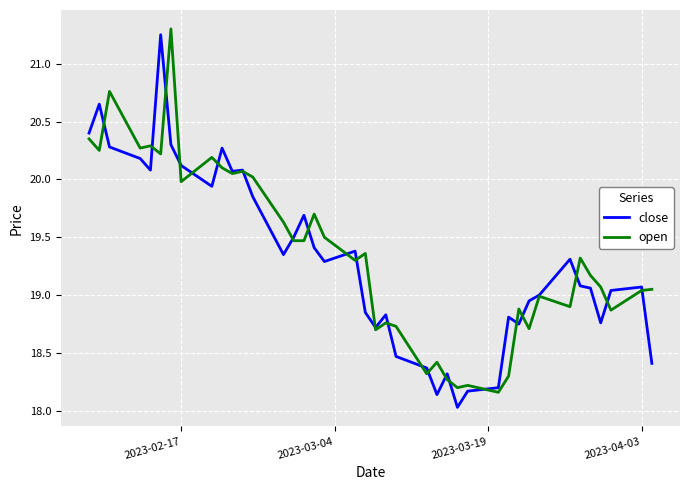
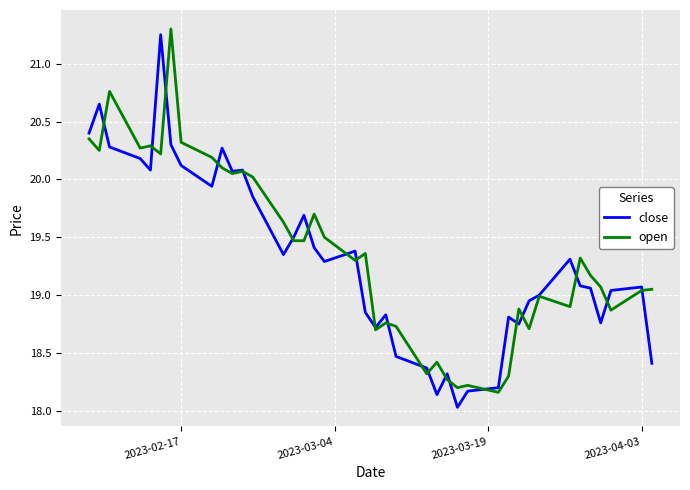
  {
    "close": {
      "2023-02-17": 20.12,
      "2023-04-03": 19.07
    },
    "open": {
-     "2023-02-17": 19.98,
+     "2023-02-17": 20.32,
      "2023-04-03": 19.04
    }
  }
